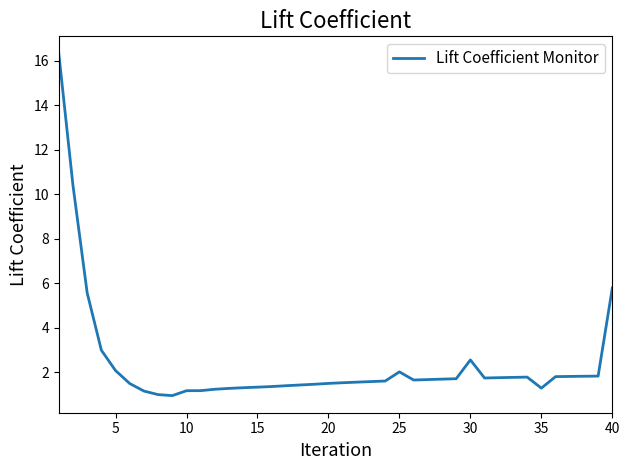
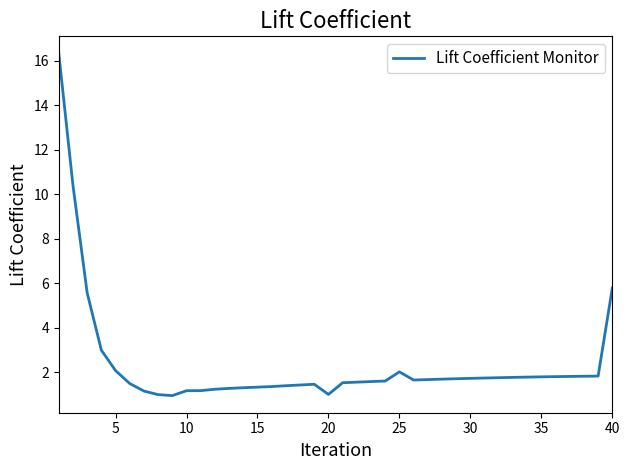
  {
    "5": 2.1,
    "10": 1.2,
    "15": 1.3,
-   "20": 1.5,
+   "20": 1.0,
    "25": 2.0,
-   "30": 2.5,
-   "35": 1.3,
+   "30": 1.7,
+   "35": 1.8,
    "40": 5.8
  }
